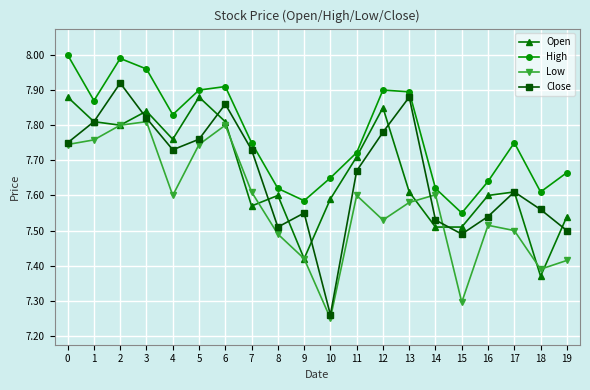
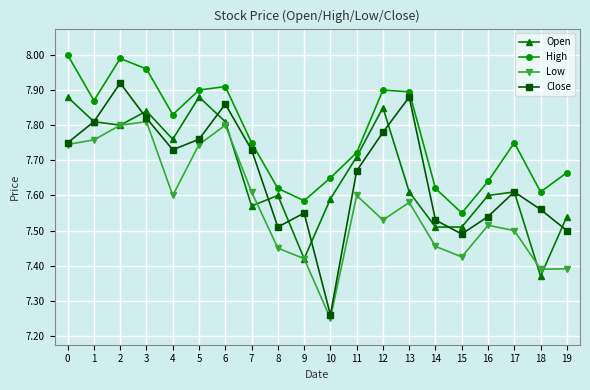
  {
    "Low": {
      "1": 7.76,
      "3": 7.81,
      "4": 7.60,
      "5": 7.75,
      "6": 7.80,
      "7": 7.61,
-     "8": 7.49,
+     "8": 7.45,
      "10": 7.25,
      "11": 7.60,
      "12": 7.53,
      "13": 7.58,
-     "14": 7.60,
-     "15": 7.30,
+     "14": 7.46,
+     "15": 7.43,
      "16": 7.52,
      "17": 7.50,
      "18": 7.39,
-     "19": 7.42
+     "19": 7.39
    }
  }
